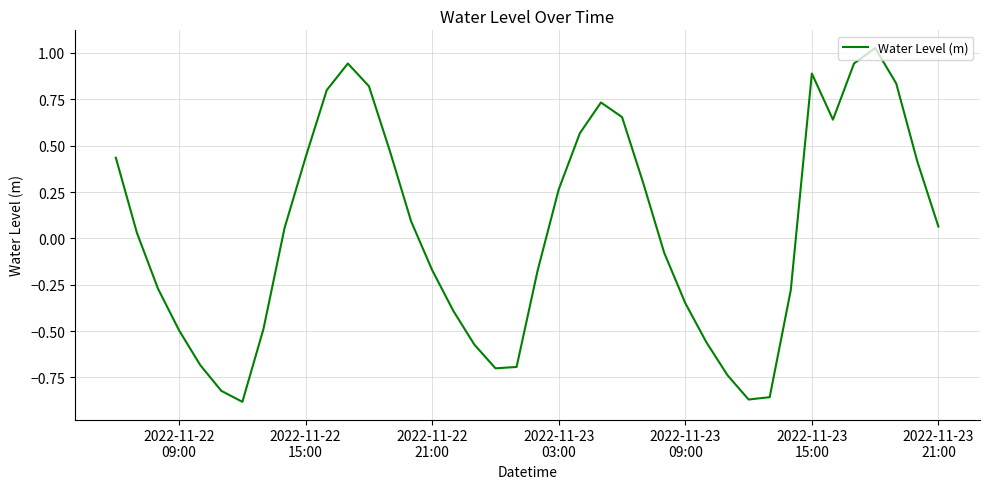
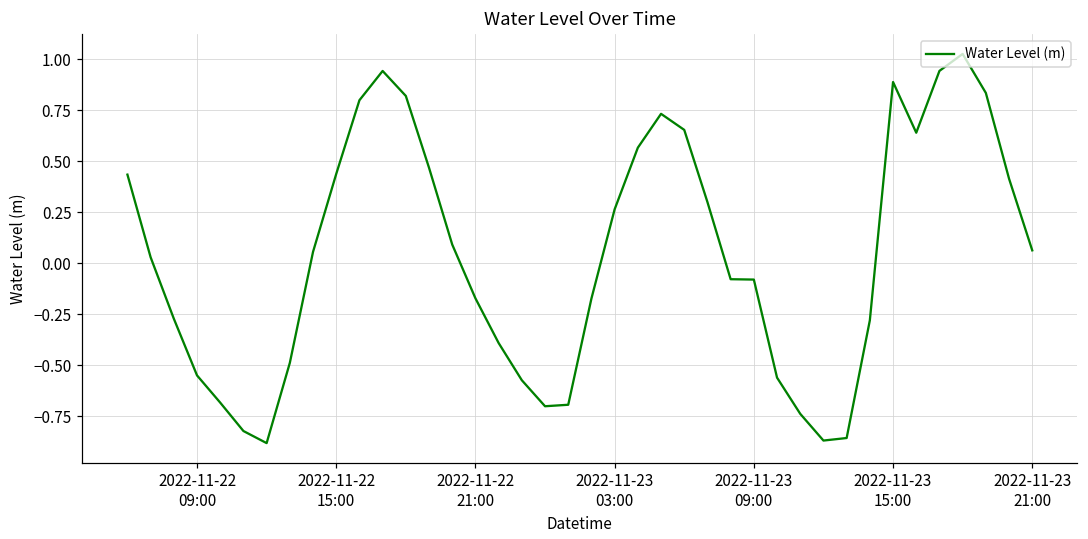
  {
-   "2022-11-22 09:00": -0.50,
+   "2022-11-22 09:00": -0.55,
    "2022-11-22 15:00": 0.44,
    "2022-11-22 21:00": -0.17,
    "2022-11-23 03:00": 0.26,
-   "2022-11-23 09:00": -0.35,
+   "2022-11-23 09:00": -0.08,
    "2022-11-23 15:00": 0.89,
    "2022-11-23 21:00": 0.06
  }
